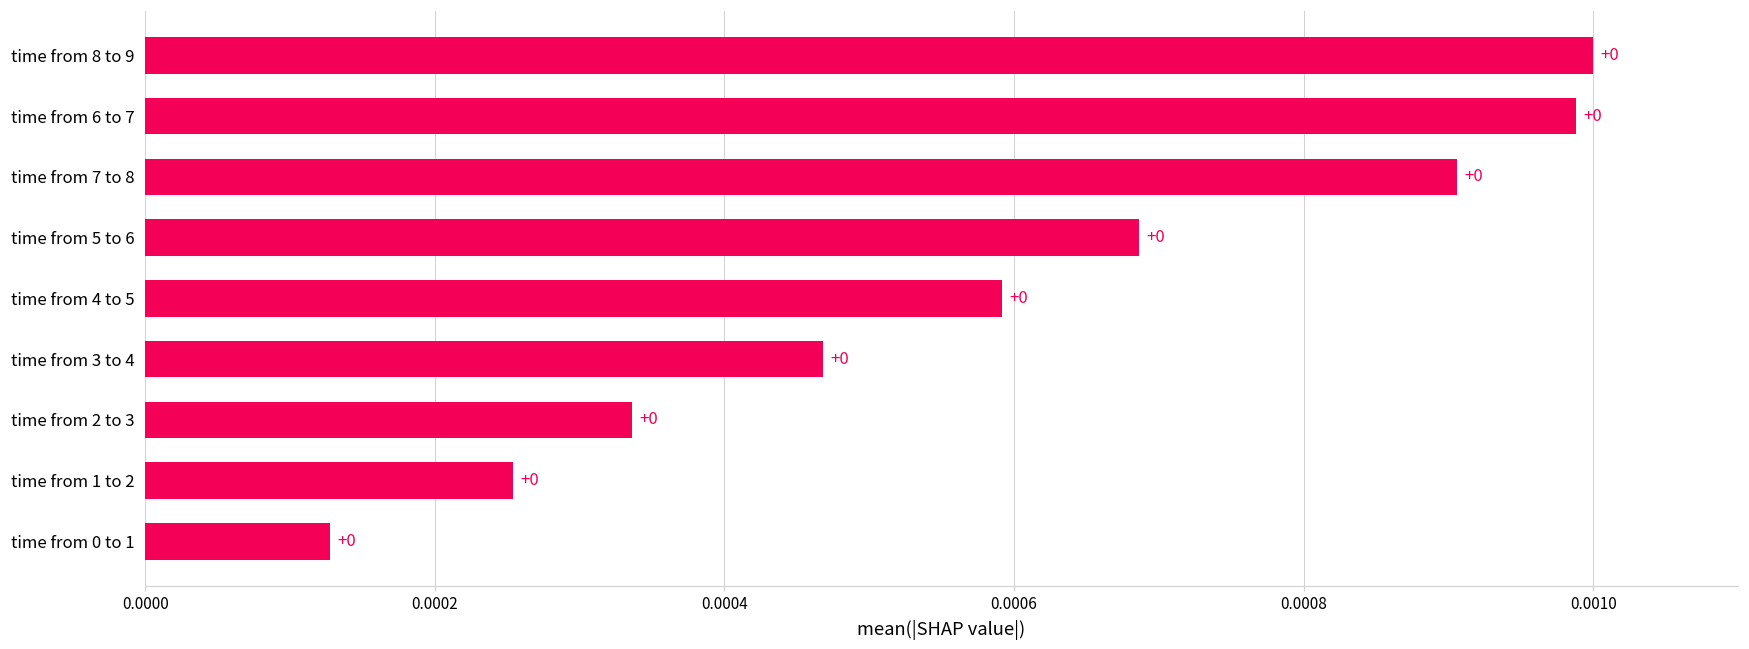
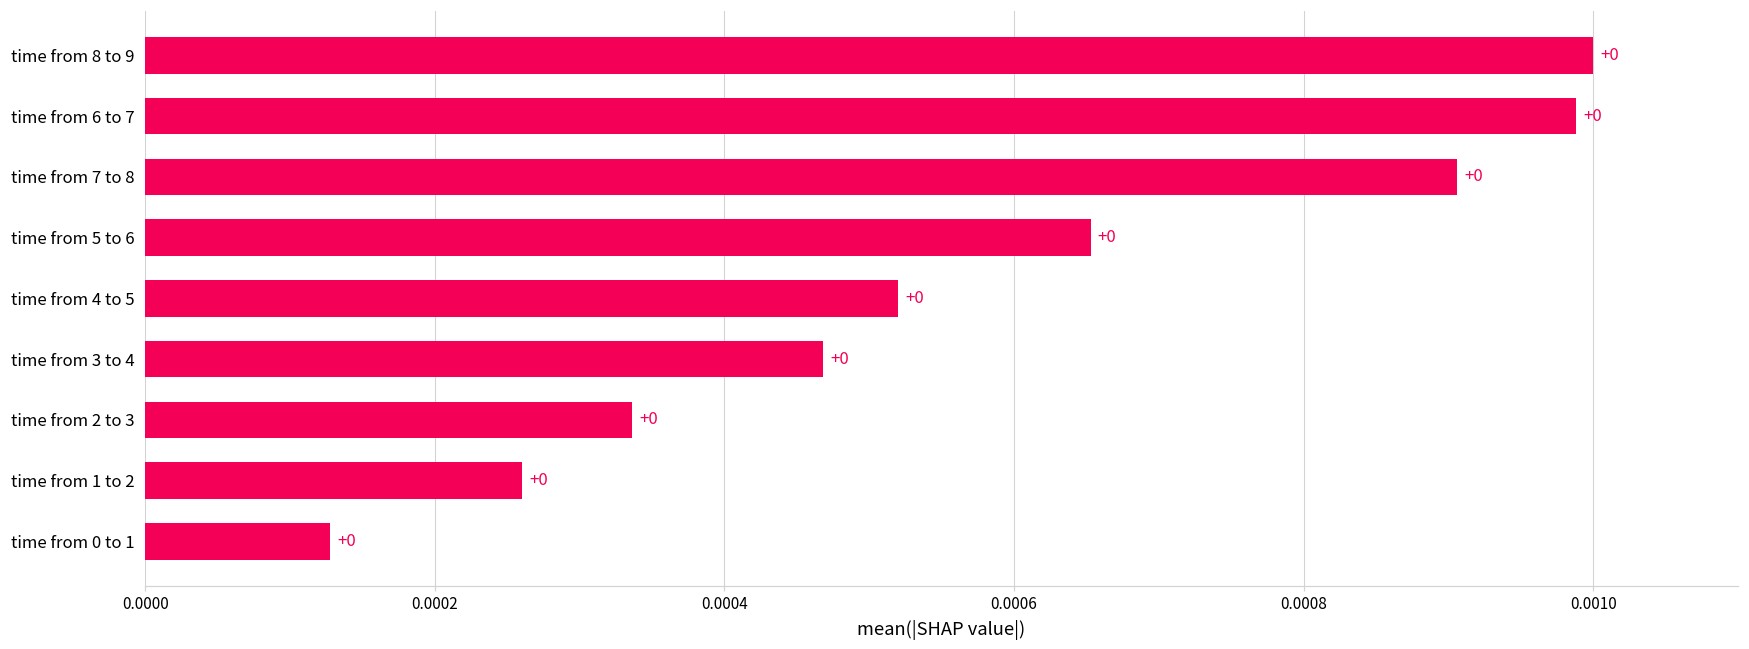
  {
-   "time from 5 to 6": 0.000686,
-   "time from 4 to 5": 0.000592,
-   "time from 1 to 2": 0.000254
+   "time from 5 to 6": 0.000653,
+   "time from 4 to 5": 0.000520,
+   "time from 1 to 2": 0.000260
  }
